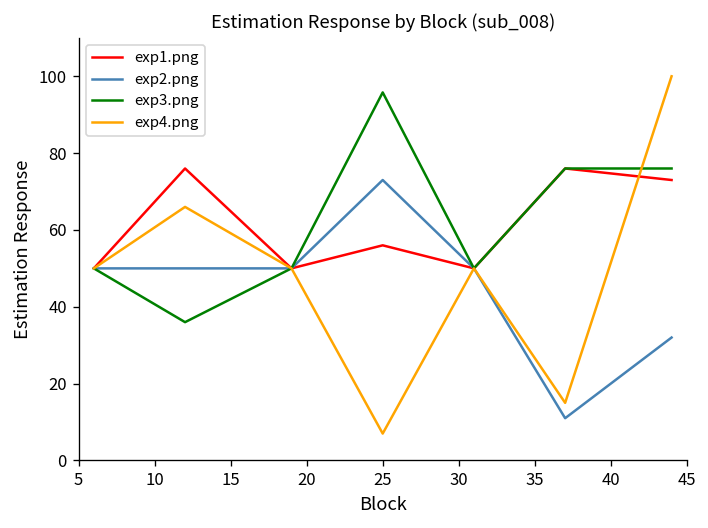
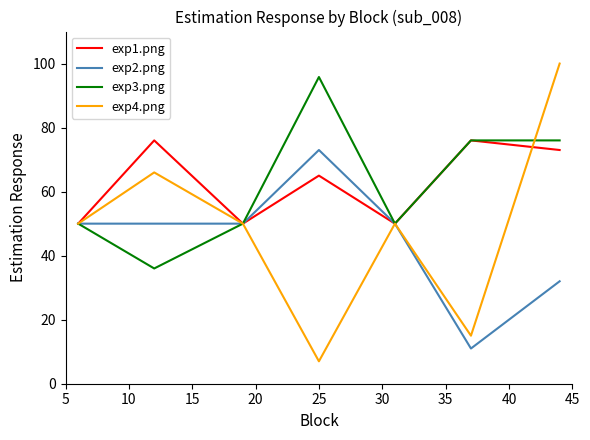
  {
    "exp1.png": {
-     "25": 56
+     "25": 65
    },
    "exp2.png": {
      "25": 73
    },
    "exp3.png": {
      "25": 96
    },
    "exp4.png": {
      "25": 7
    }
  }
